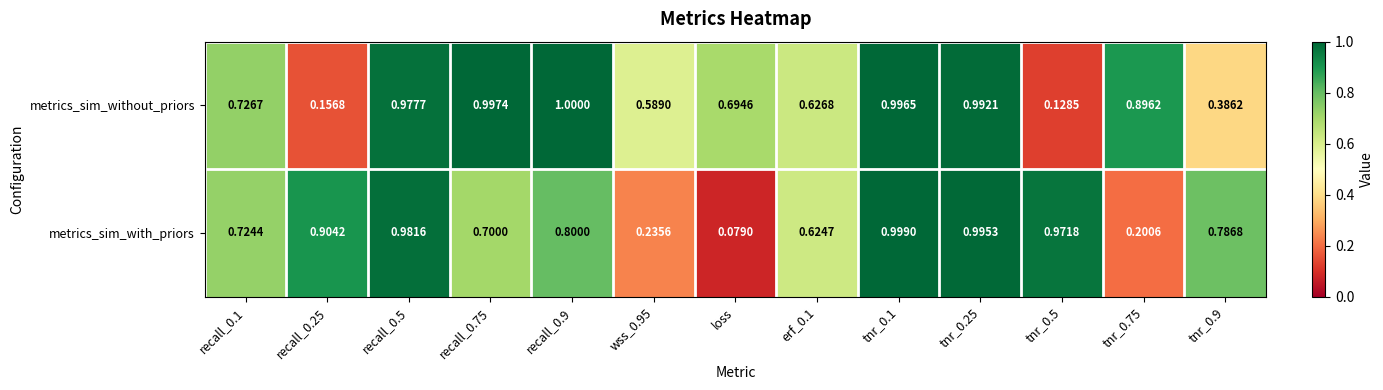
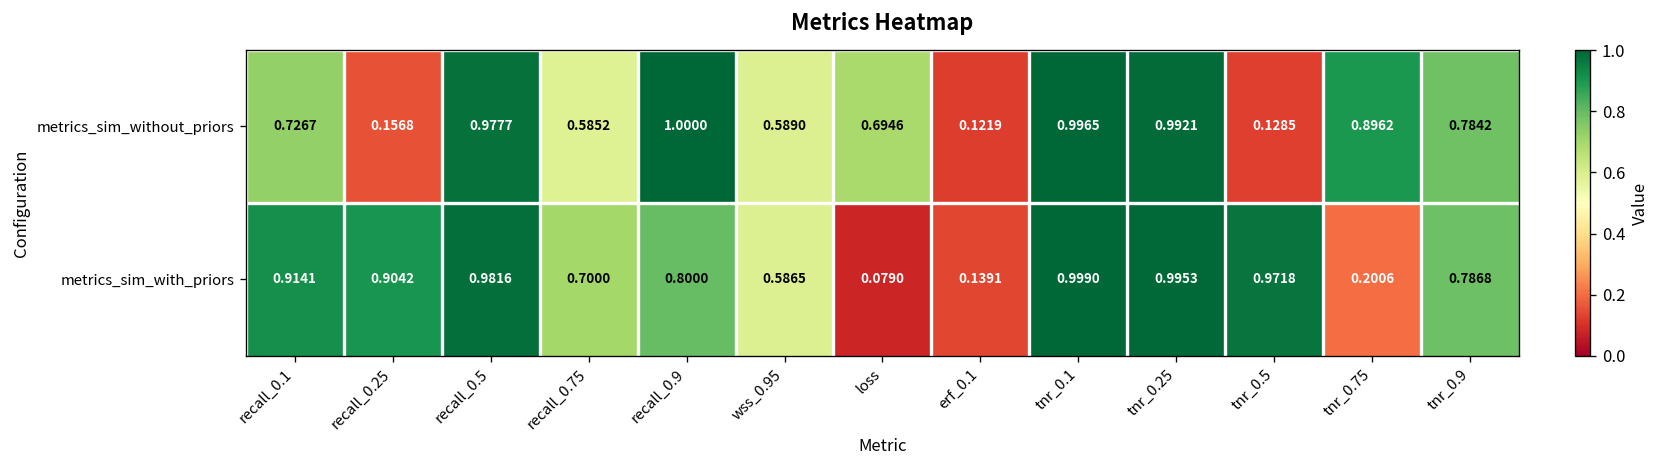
  {
    "metrics_sim_without_priors": {
      "recall_0.1": 0.7267,
      "recall_0.25": 0.1568,
      "recall_0.5": 0.9777,
-     "recall_0.75": 0.9974,
+     "recall_0.75": 0.5852,
      "recall_0.9": 1.0000,
      "wss_0.95": 0.5890,
      "loss": 0.6946,
-     "erf_0.1": 0.6268,
+     "erf_0.1": 0.1219,
      "tnr_0.1": 0.9965,
      "tnr_0.25": 0.9921,
      "tnr_0.5": 0.1285,
      "tnr_0.75": 0.8962,
-     "tnr_0.9": 0.3862
+     "tnr_0.9": 0.7842
    },
    "metrics_sim_with_priors": {
-     "recall_0.1": 0.7244,
+     "recall_0.1": 0.9141,
      "recall_0.25": 0.9042,
      "recall_0.5": 0.9816,
      "recall_0.75": 0.7000,
      "recall_0.9": 0.8000,
-     "wss_0.95": 0.2356,
+     "wss_0.95": 0.5865,
      "loss": 0.0790,
-     "erf_0.1": 0.6247,
+     "erf_0.1": 0.1391,
      "tnr_0.1": 0.9990,
      "tnr_0.25": 0.9953,
      "tnr_0.5": 0.9718,
      "tnr_0.75": 0.2006,
      "tnr_0.9": 0.7868
    }
  }
